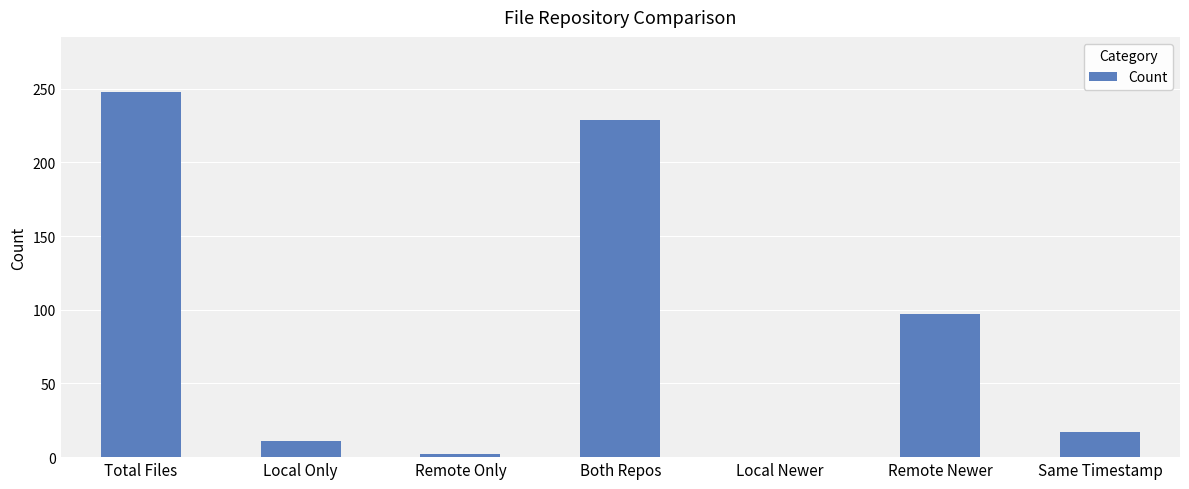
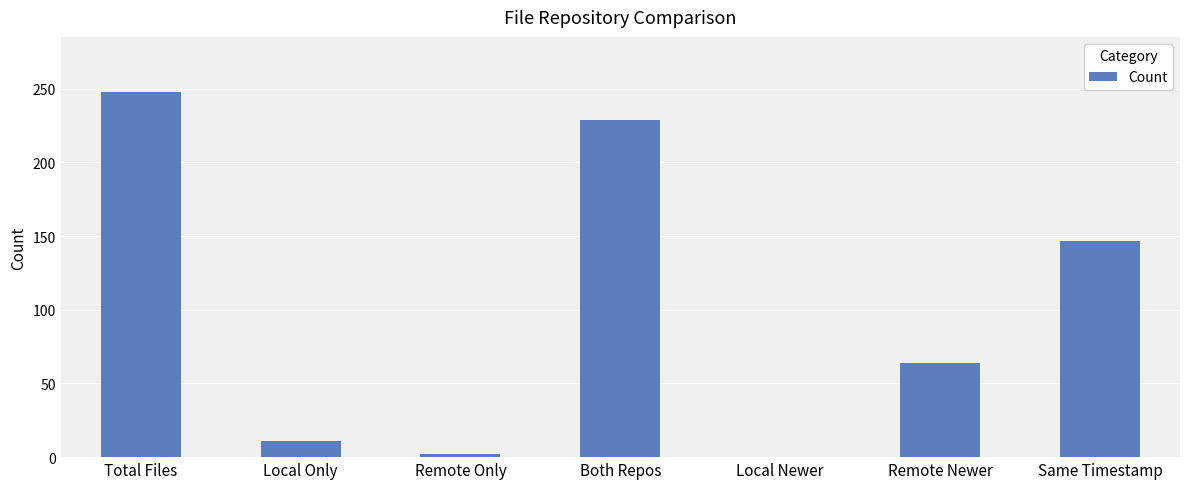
  {
    "Total Files": 248,
    "Local Only": 11,
    "Remote Only": 2,
    "Both Repos": 229,
    "Local Newer": 0,
-   "Remote Newer": 97,
-   "Same Timestamp": 17
+   "Remote Newer": 64,
+   "Same Timestamp": 147
  }
